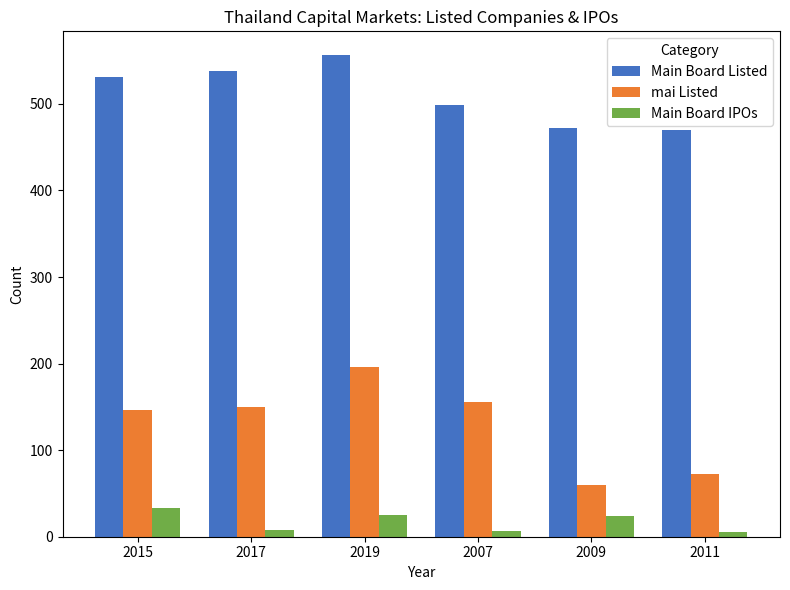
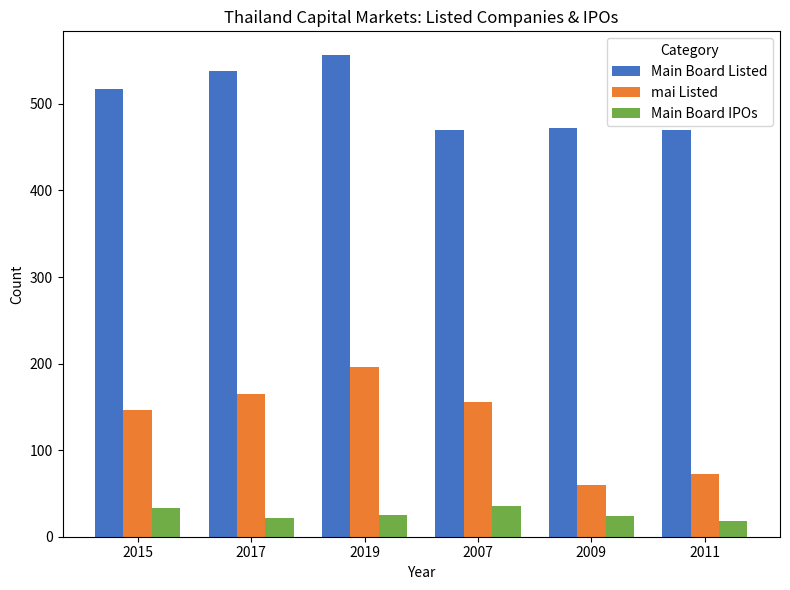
  {
    "Main Board Listed": {
-     "2015": 530,
+     "2015": 520,
      "2017": 540,
      "2019": 560,
-     "2007": 500,
+     "2007": 470,
      "2009": 470,
      "2011": 470
    },
    "mai Listed": {
      "2015": 150,
-     "2017": 150,
+     "2017": 170,
      "2019": 200,
      "2007": 160,
      "2009": 60,
      "2011": 70
    },
    "Main Board IPOs": {
      "2015": 30,
-     "2017": 10,
+     "2017": 20,
      "2019": 30,
-     "2007": 10,
+     "2007": 40,
      "2009": 20,
-     "2011": 10
+     "2011": 20
    }
  }
